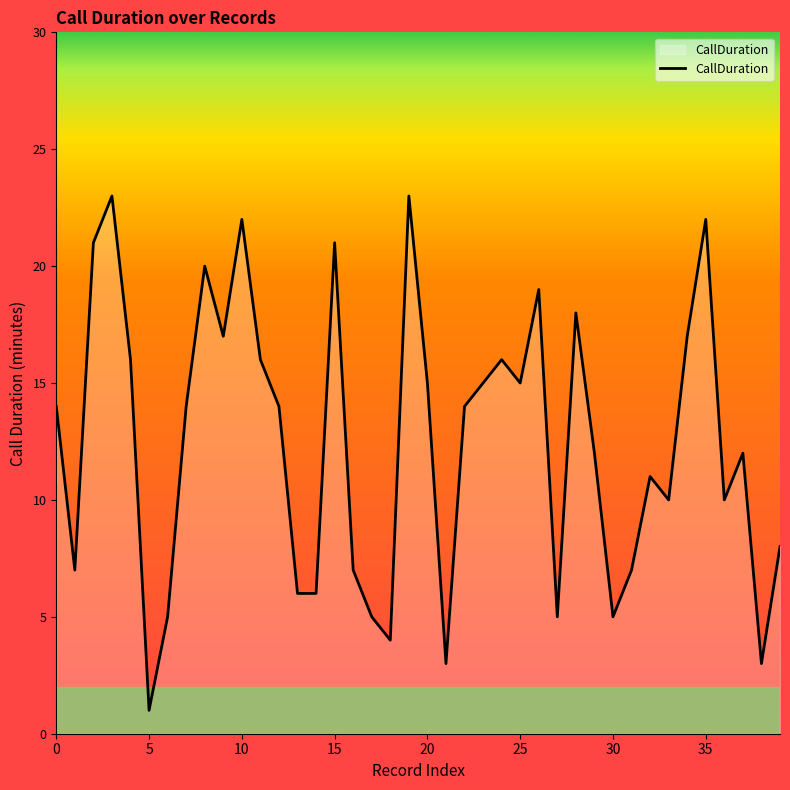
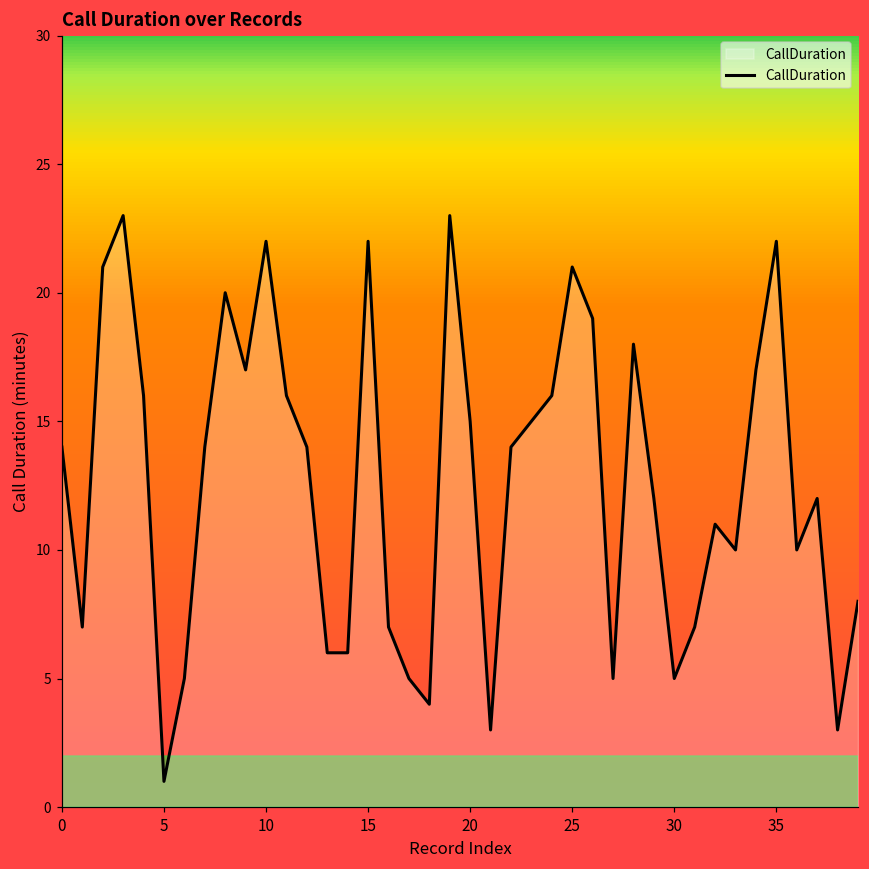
  {
    "0": 14,
    "10": 22,
-   "15": 21,
+   "15": 22,
    "20": 15,
-   "25": 15,
+   "25": 21,
    "30": 5,
    "35": 22
  }
